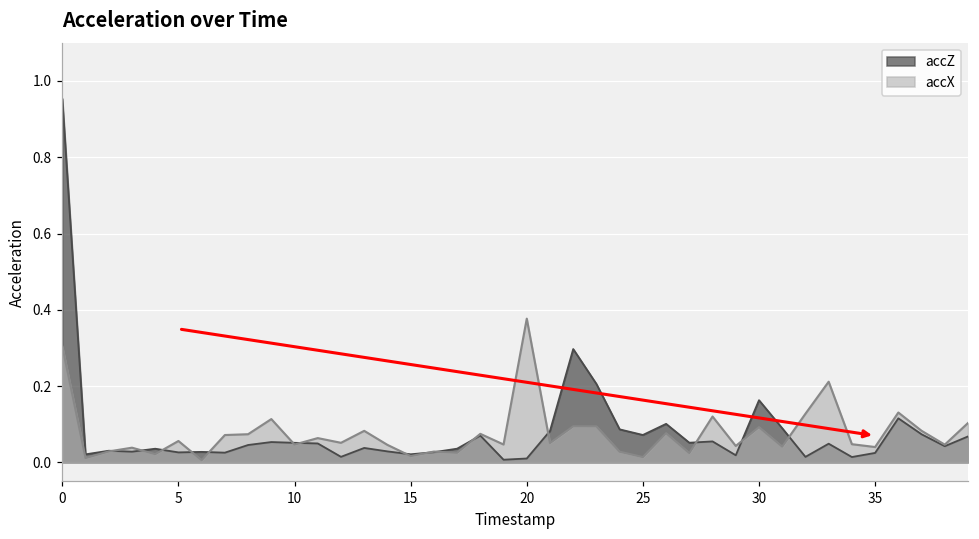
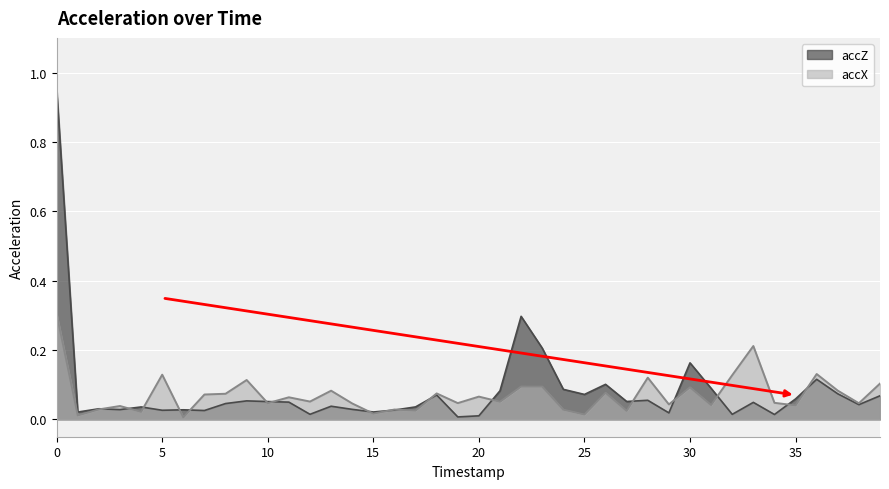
  {
    "accZ": {
      "0": 0.95,
      "5": 0.03,
      "20": 0.01,
      "25": 0.07,
      "30": 0.16,
-     "35": 0.02
+     "35": 0.06
    },
    "accX": {
      "0": 0.30,
-     "5": 0.06,
-     "20": 0.38,
+     "5": 0.13,
+     "20": 0.07,
      "25": 0.01,
      "30": 0.09,
      "35": 0.04
    }
  }
